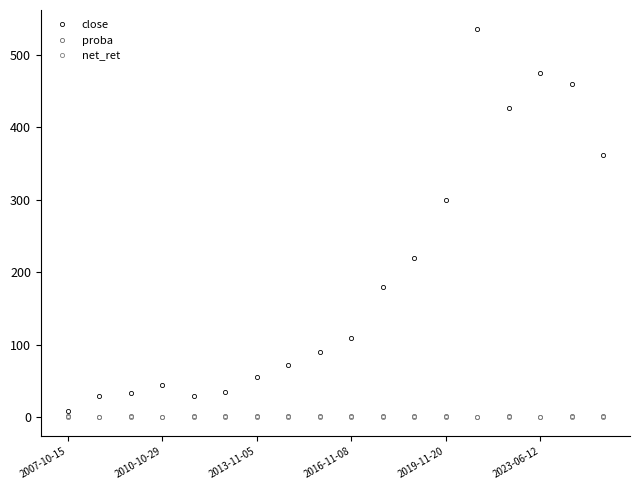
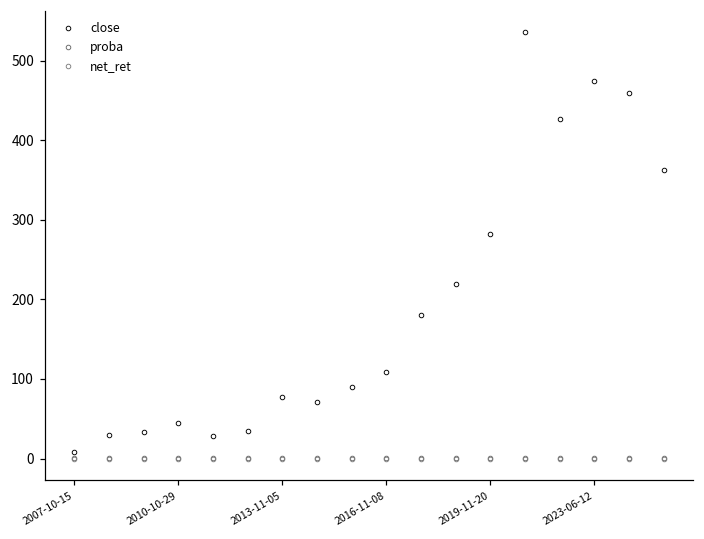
  {
    "close": {
      "2007-10-15": 10,
      "2010-10-29": 40,
-     "2013-11-05": 50,
+     "2013-11-05": 80,
      "2016-11-08": 110,
-     "2019-11-20": 300,
+     "2019-11-20": 280,
      "2023-06-12": 470
    }
  }
